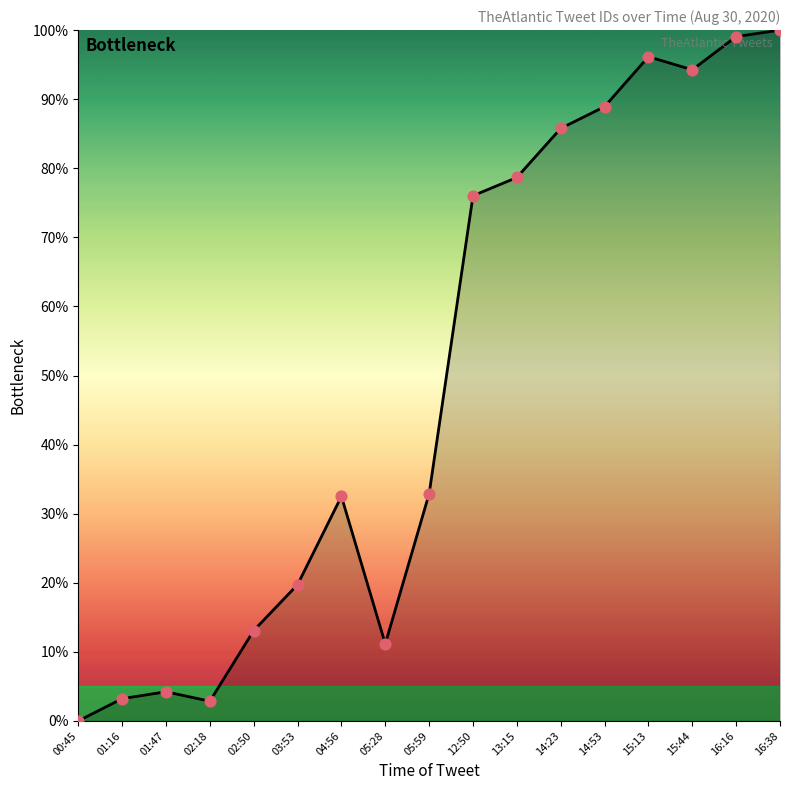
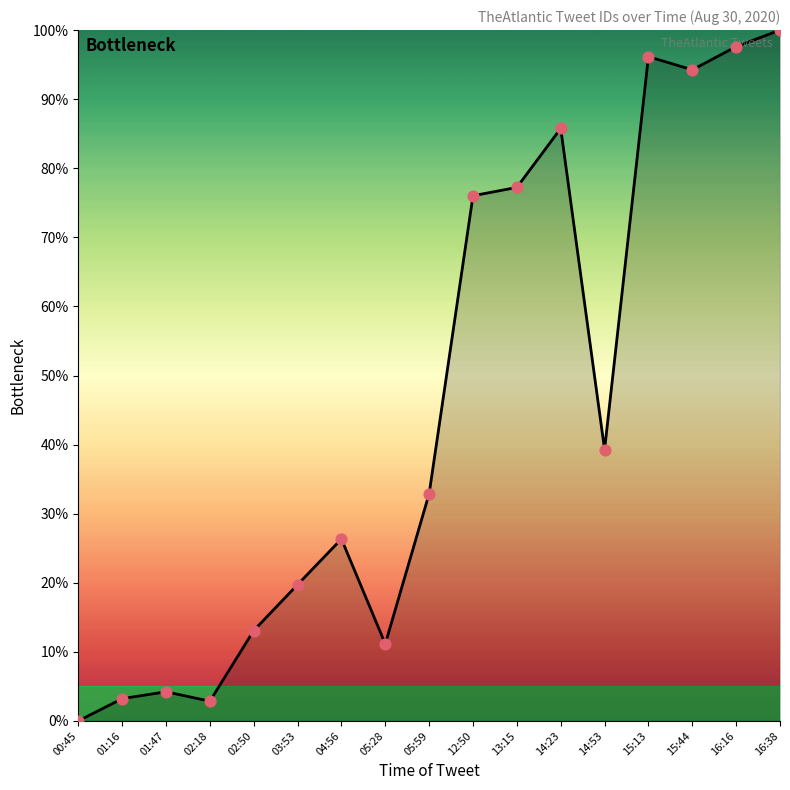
  {
    "02:50": "13%",
    "03:53": "20%",
-   "04:56": "33%",
+   "04:56": "26%",
    "05:28": "11%",
    "05:59": "33%",
    "12:50": "76%",
-   "13:15": "79%",
+   "13:15": "77%",
    "14:23": "86%",
-   "14:53": "89%",
+   "14:53": "39%",
    "15:13": "96%",
    "15:44": "94%",
-   "16:16": "99%",
+   "16:16": "98%",
    "16:38": "100%"
  }
